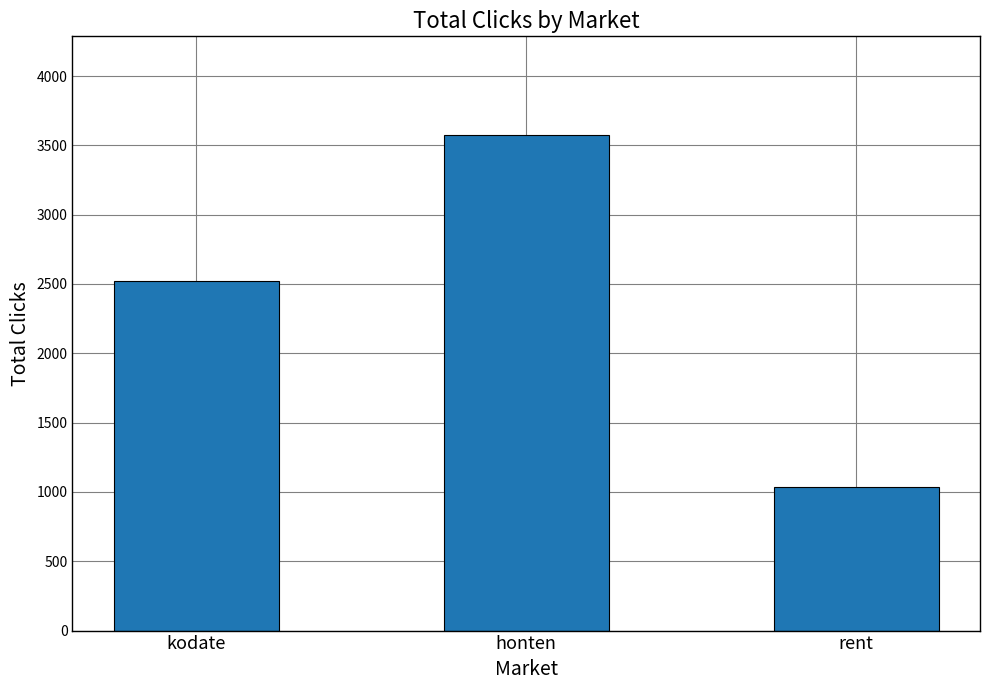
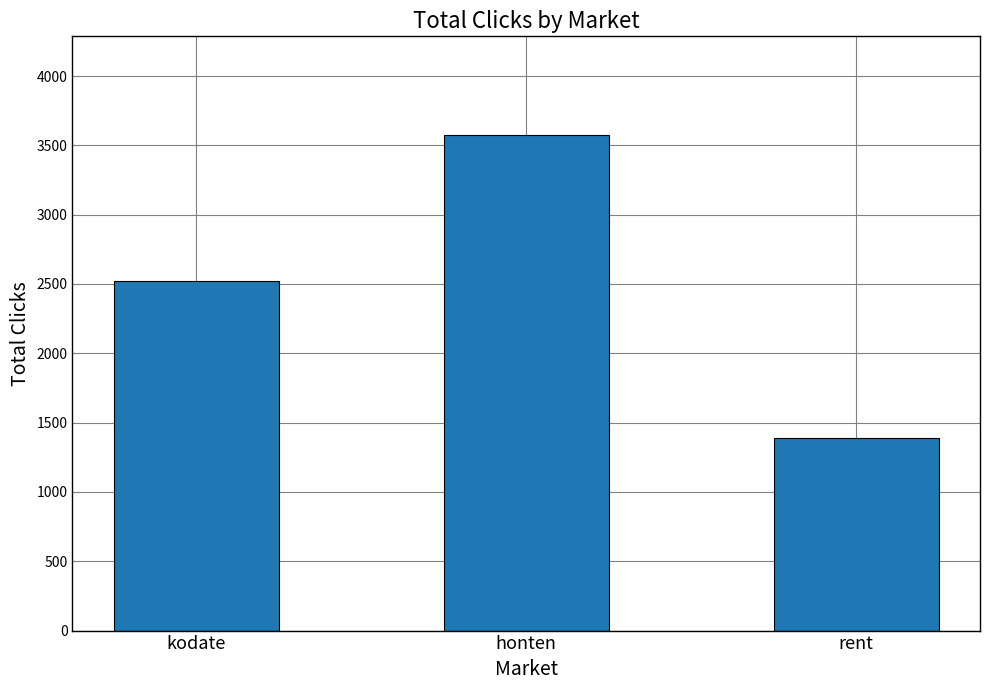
  {
    "kodate": 2530,
    "honten": 3570,
-   "rent": 1030
+   "rent": 1390
  }
